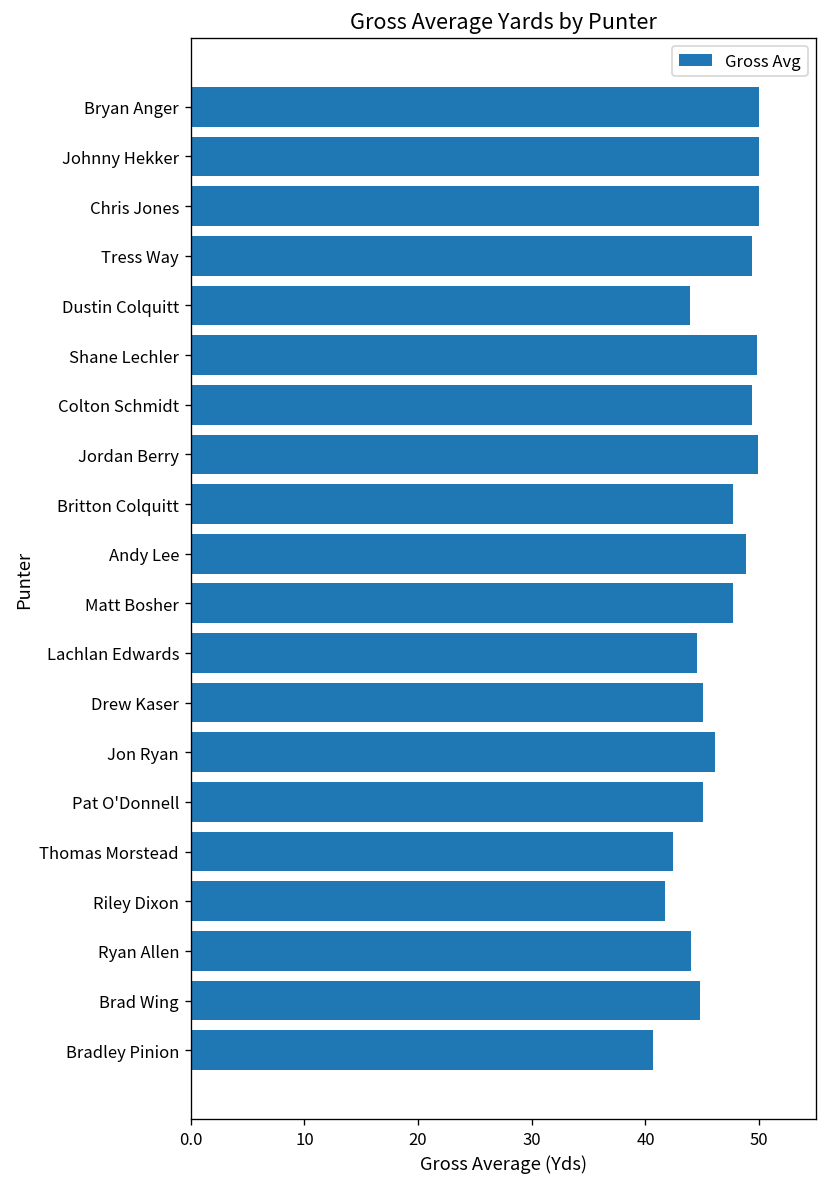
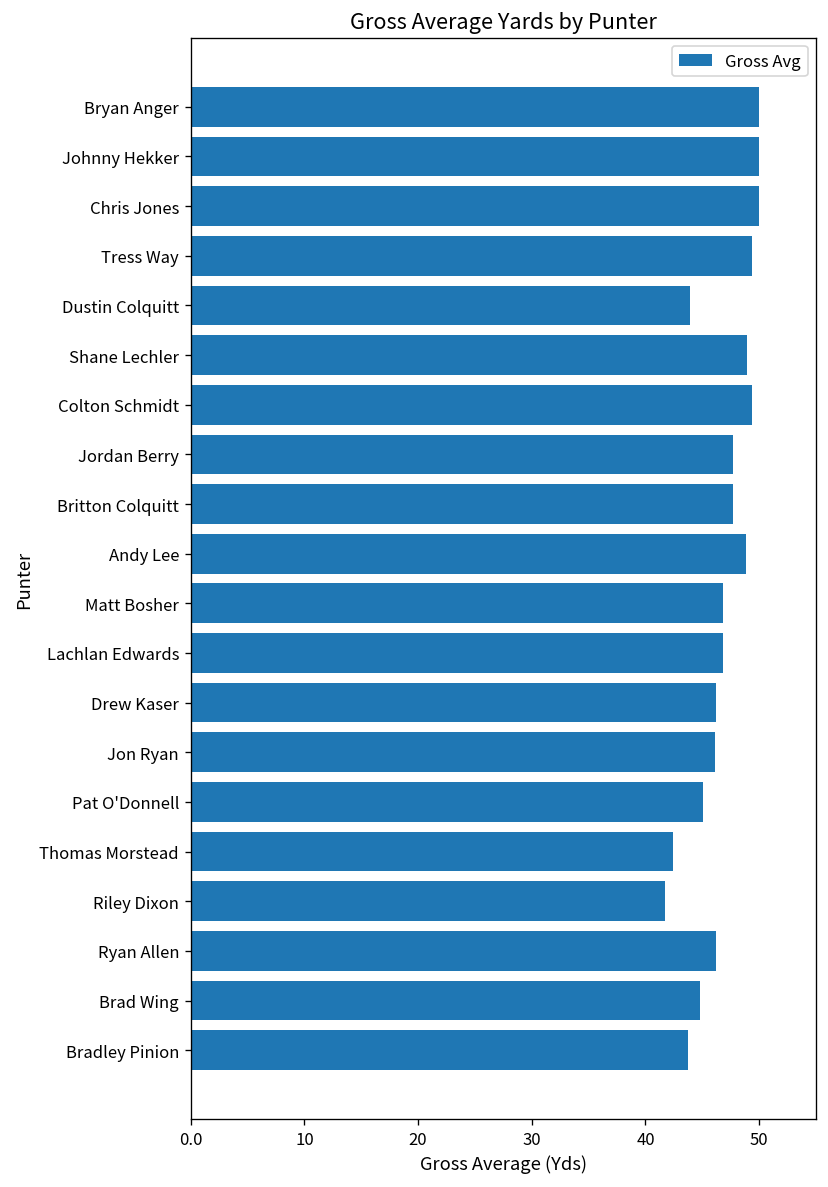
  {
    "Bryan Anger": 50,
    "Johnny Hekker": 50,
    "Chris Jones": 50,
    "Tress Way": 49,
    "Dustin Colquitt": 44,
-   "Shane Lechler": 50,
+   "Shane Lechler": 49,
    "Colton Schmidt": 49,
-   "Jordan Berry": 50,
+   "Jordan Berry": 48,
    "Britton Colquitt": 48,
    "Andy Lee": 49,
-   "Matt Bosher": 48,
-   "Lachlan Edwards": 45,
-   "Drew Kaser": 45,
+   "Matt Bosher": 47,
+   "Lachlan Edwards": 47,
+   "Drew Kaser": 46,
    "Jon Ryan": 46,
    "Pat O'Donnell": 45,
    "Thomas Morstead": 42,
    "Riley Dixon": 42,
-   "Ryan Allen": 44,
+   "Ryan Allen": 46,
    "Brad Wing": 45,
-   "Bradley Pinion": 41
+   "Bradley Pinion": 44
  }
